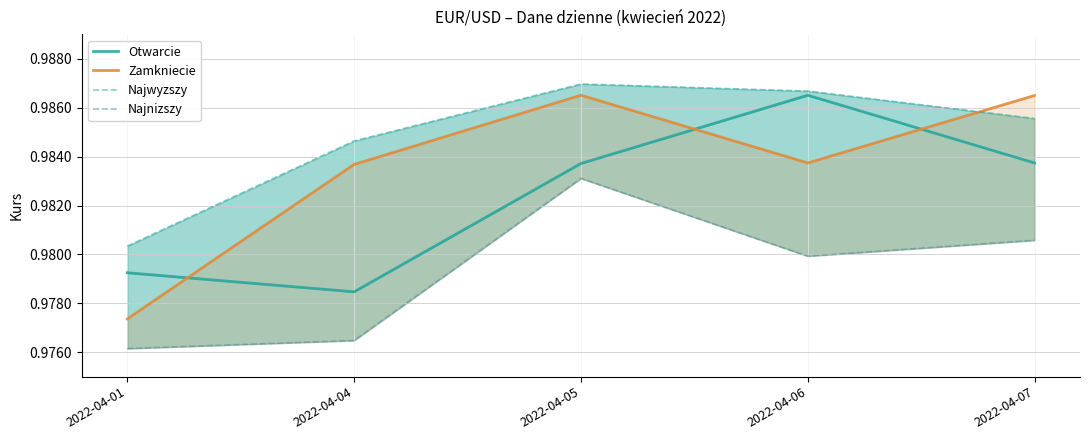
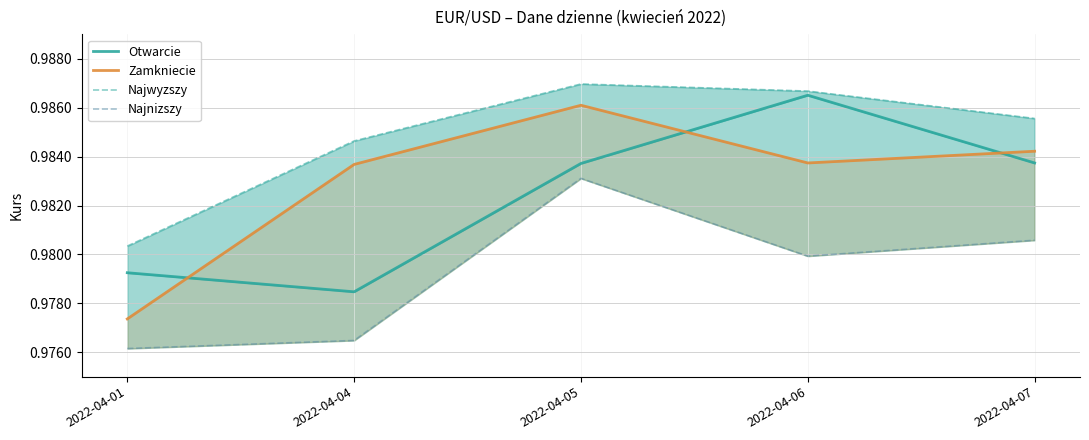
  {
    "Zamkniecie": {
      "2022-04-01": 0.9774,
      "2022-04-04": 0.9837,
-     "2022-04-05": 0.9865,
+     "2022-04-05": 0.9861,
      "2022-04-06": 0.9837,
-     "2022-04-07": 0.9865
+     "2022-04-07": 0.9842
    }
  }
